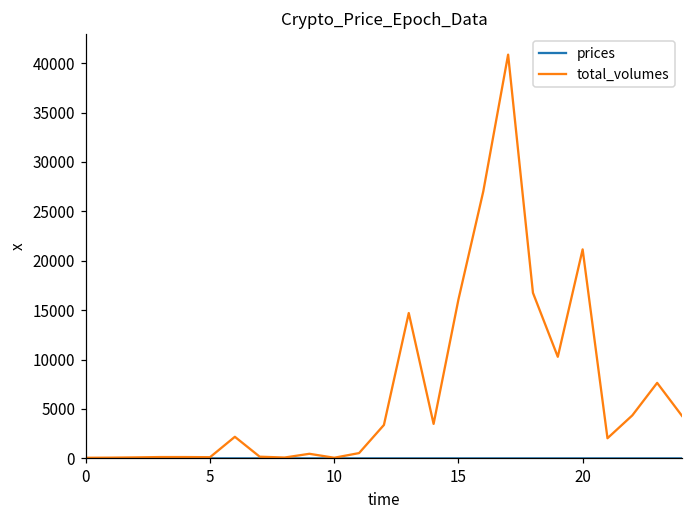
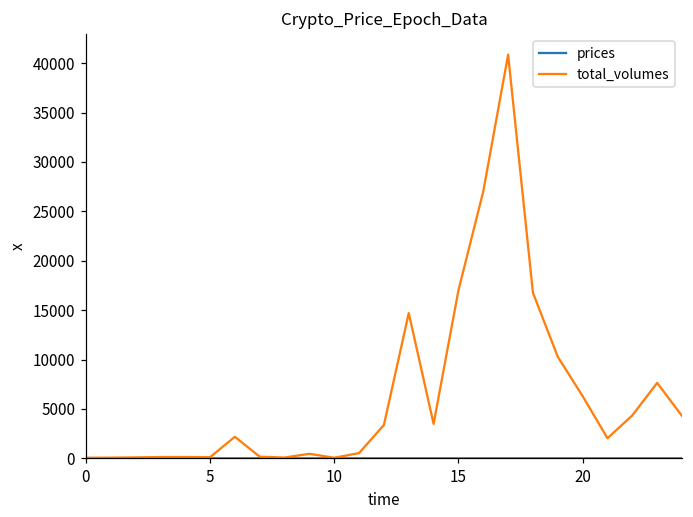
  {
    "prices": {
      "15": 0,
      "20": 0
    },
    "total_volumes": {
-     "15": 16000,
-     "20": 21000
+     "15": 17000,
+     "20": 6000
    }
  }
